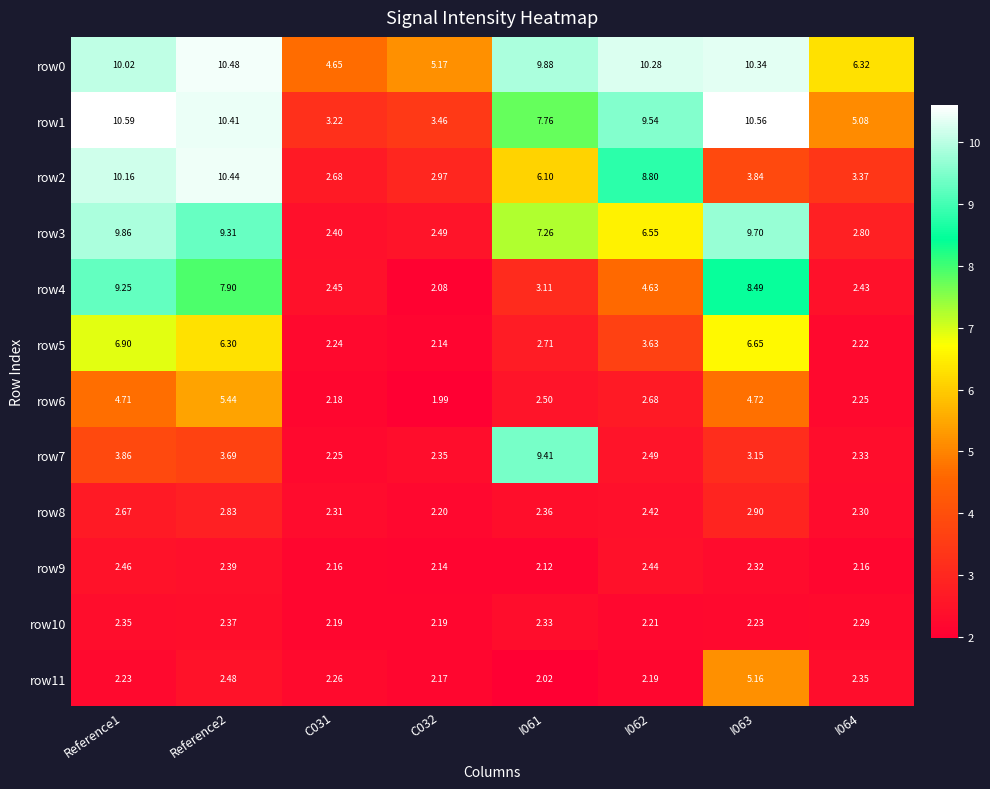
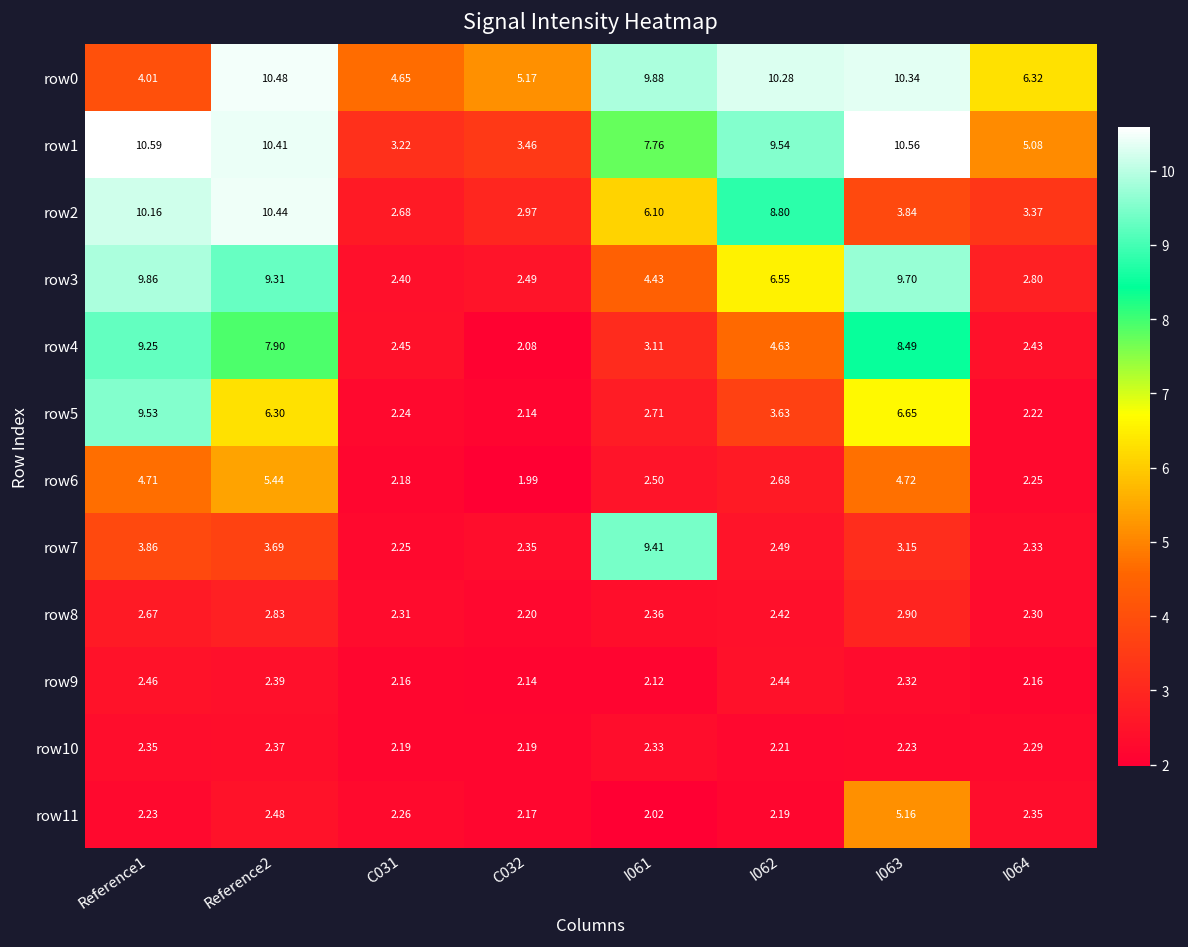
  {
    "row0": {
-     "Reference1": 10.02,
+     "Reference1": 4.01,
      "Reference2": 10.48,
      "C031": 4.65,
      "C032": 5.17,
      "I061": 9.88,
      "I062": 10.28,
      "I063": 10.34,
      "I064": 6.32
    },
    "row1": {
      "Reference1": 10.59,
      "Reference2": 10.41,
      "C031": 3.22,
      "C032": 3.46,
      "I061": 7.76,
      "I062": 9.54,
      "I063": 10.56,
      "I064": 5.08
    },
    "row2": {
      "Reference1": 10.16,
      "Reference2": 10.44,
      "C031": 2.68,
      "C032": 2.97,
      "I061": 6.10,
      "I062": 8.80,
      "I063": 3.84,
      "I064": 3.37
    },
    "row3": {
      "Reference1": 9.86,
      "Reference2": 9.31,
      "C031": 2.40,
      "C032": 2.49,
-     "I061": 7.26,
+     "I061": 4.43,
      "I062": 6.55,
      "I063": 9.70,
      "I064": 2.80
    },
    "row4": {
      "Reference1": 9.25,
      "Reference2": 7.90,
      "C031": 2.45,
      "C032": 2.08,
      "I061": 3.11,
      "I062": 4.63,
      "I063": 8.49,
      "I064": 2.43
    },
    "row5": {
-     "Reference1": 6.90,
+     "Reference1": 9.53,
      "Reference2": 6.30,
      "C031": 2.24,
      "C032": 2.14,
      "I061": 2.71,
      "I062": 3.63,
      "I063": 6.65,
      "I064": 2.22
    },
    "row6": {
      "Reference1": 4.71,
      "Reference2": 5.44,
      "C031": 2.18,
      "C032": 1.99,
      "I061": 2.50,
      "I062": 2.68,
      "I063": 4.72,
      "I064": 2.25
    },
    "row7": {
      "Reference1": 3.86,
      "Reference2": 3.69,
      "C031": 2.25,
      "C032": 2.35,
      "I061": 9.41,
      "I062": 2.49,
      "I063": 3.15,
      "I064": 2.33
    },
    "row8": {
      "Reference1": 2.67,
      "Reference2": 2.83,
      "C031": 2.31,
      "C032": 2.20,
      "I061": 2.36,
      "I062": 2.42,
      "I063": 2.90,
      "I064": 2.30
    },
    "row9": {
      "Reference1": 2.46,
      "Reference2": 2.39,
      "C031": 2.16,
      "C032": 2.14,
      "I061": 2.12,
      "I062": 2.44,
      "I063": 2.32,
      "I064": 2.16
    },
    "row10": {
      "Reference1": 2.35,
      "Reference2": 2.37,
      "C031": 2.19,
      "C032": 2.19,
      "I061": 2.33,
      "I062": 2.21,
      "I063": 2.23,
      "I064": 2.29
    },
    "row11": {
      "Reference1": 2.23,
      "Reference2": 2.48,
      "C031": 2.26,
      "C032": 2.17,
      "I061": 2.02,
      "I062": 2.19,
      "I063": 5.16,
      "I064": 2.35
    }
  }
